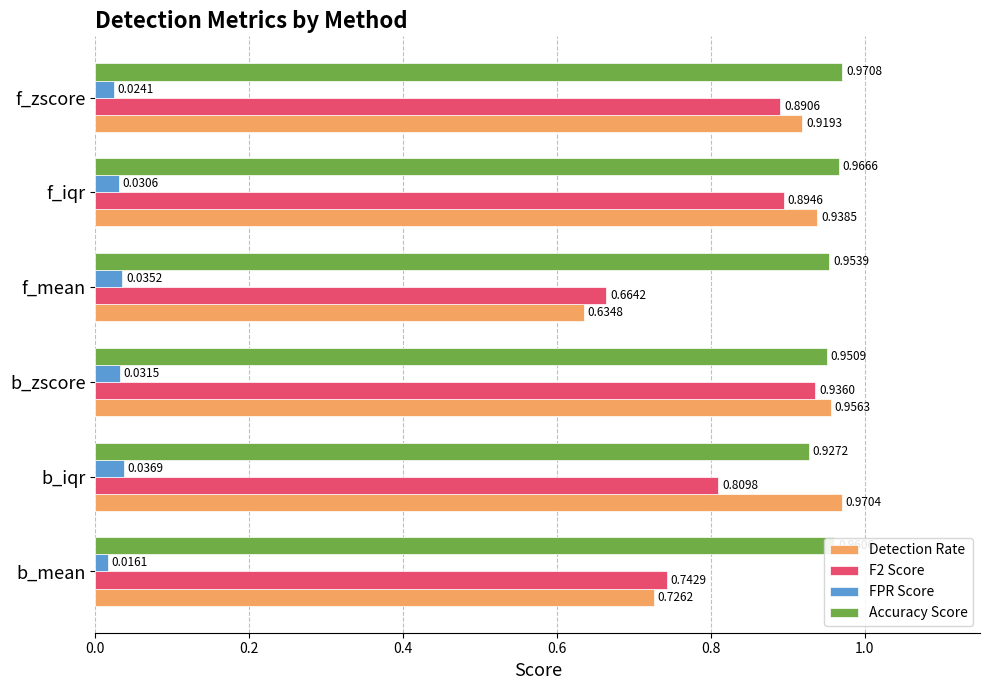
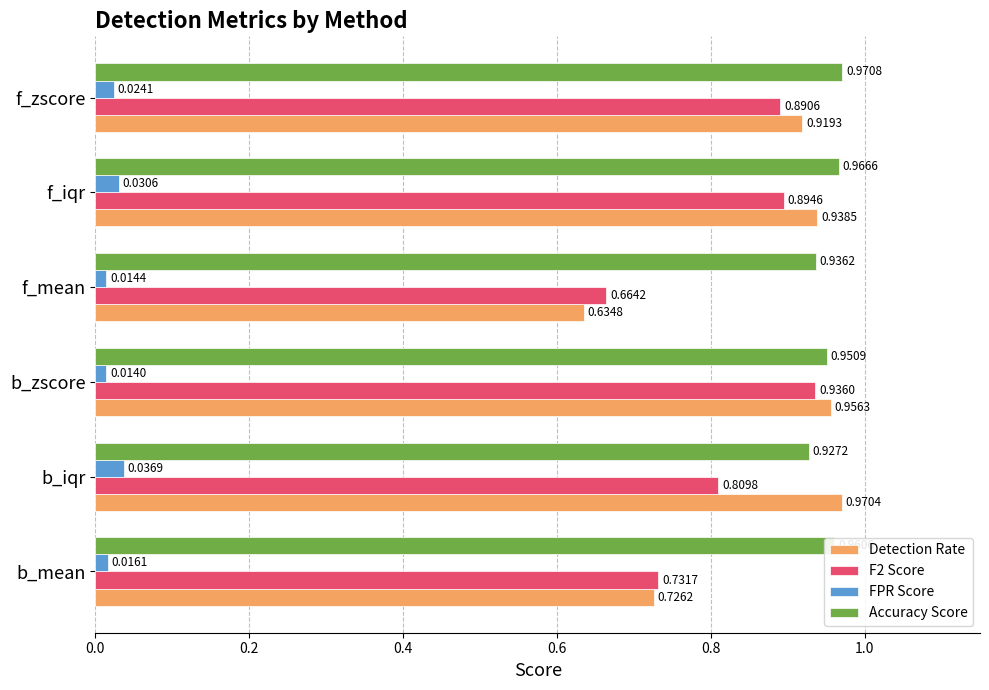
  {
    "Detection Rate": {
      "f_zscore": 0.9193,
      "f_iqr": 0.9385,
      "f_mean": 0.6348,
      "b_zscore": 0.9563,
      "b_iqr": 0.9704,
      "b_mean": 0.7262
    },
    "F2 Score": {
      "f_zscore": 0.8906,
      "f_iqr": 0.8946,
      "f_mean": 0.6642,
      "b_zscore": 0.9360,
      "b_iqr": 0.8098,
-     "b_mean": 0.7429
+     "b_mean": 0.7317
    },
    "FPR Score": {
      "f_zscore": 0.0241,
      "f_iqr": 0.0306,
-     "f_mean": 0.0352,
-     "b_zscore": 0.0315,
+     "f_mean": 0.0144,
+     "b_zscore": 0.0140,
      "b_iqr": 0.0369,
      "b_mean": 0.0161
    },
    "Accuracy Score": {
      "f_zscore": 0.9708,
      "f_iqr": 0.9666,
-     "f_mean": 0.9539,
+     "f_mean": 0.9362,
      "b_zscore": 0.9509,
      "b_iqr": 0.9272
    }
  }
